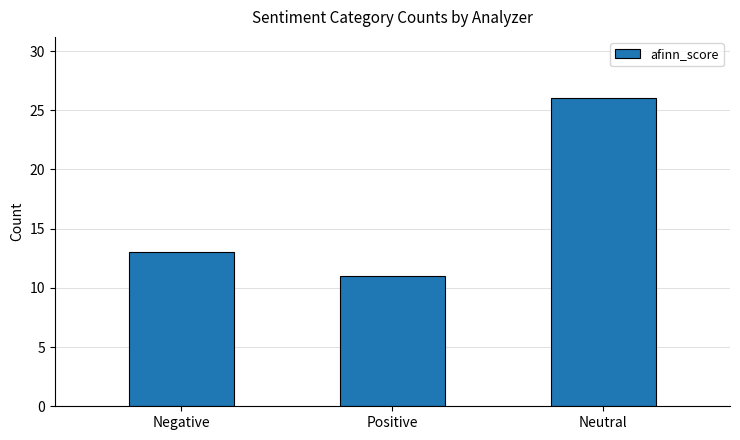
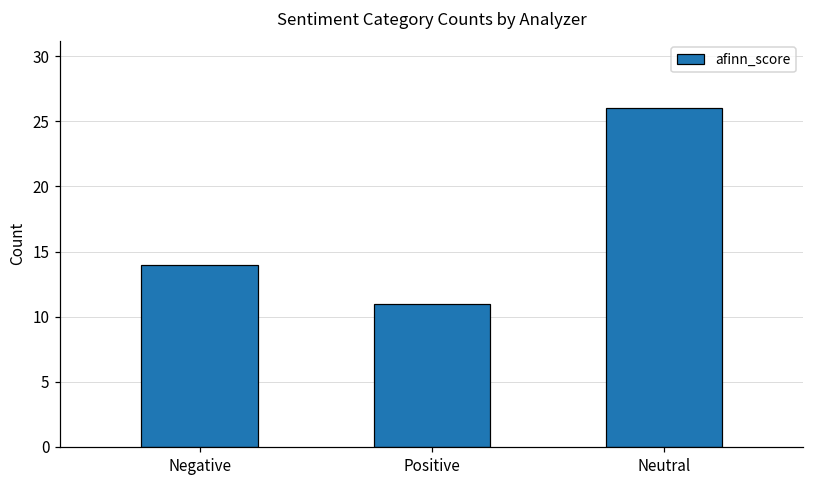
  {
-   "Negative": 13,
+   "Negative": 14,
    "Positive": 11,
    "Neutral": 26
  }
